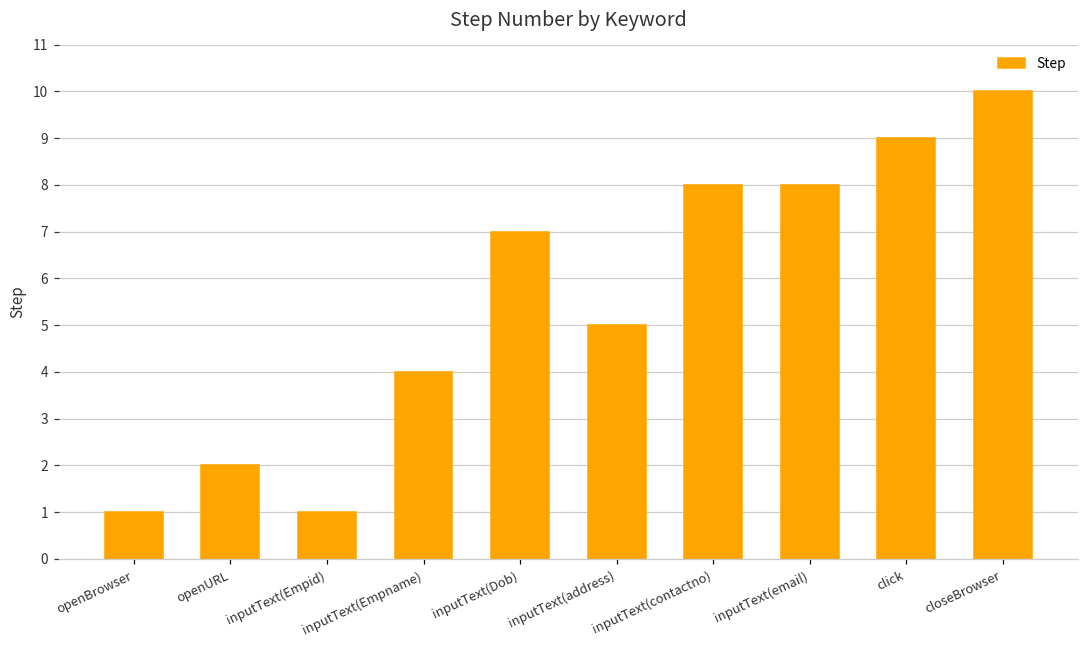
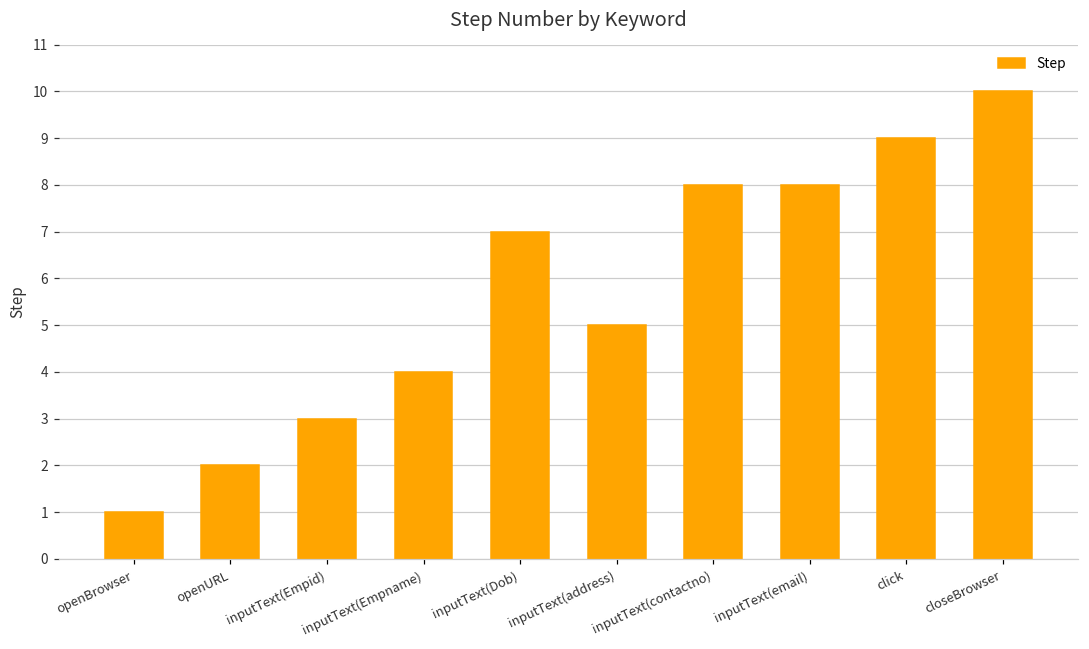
  {
    "openBrowser": 1,
    "openURL": 2,
-   "inputText(Empid)": 1,
+   "inputText(Empid)": 3,
    "inputText(Empname)": 4,
    "inputText(Dob)": 7,
    "inputText(address)": 5,
    "inputText(contactno)": 8,
    "inputText(email)": 8,
    "click": 9,
    "closeBrowser": 10
  }
